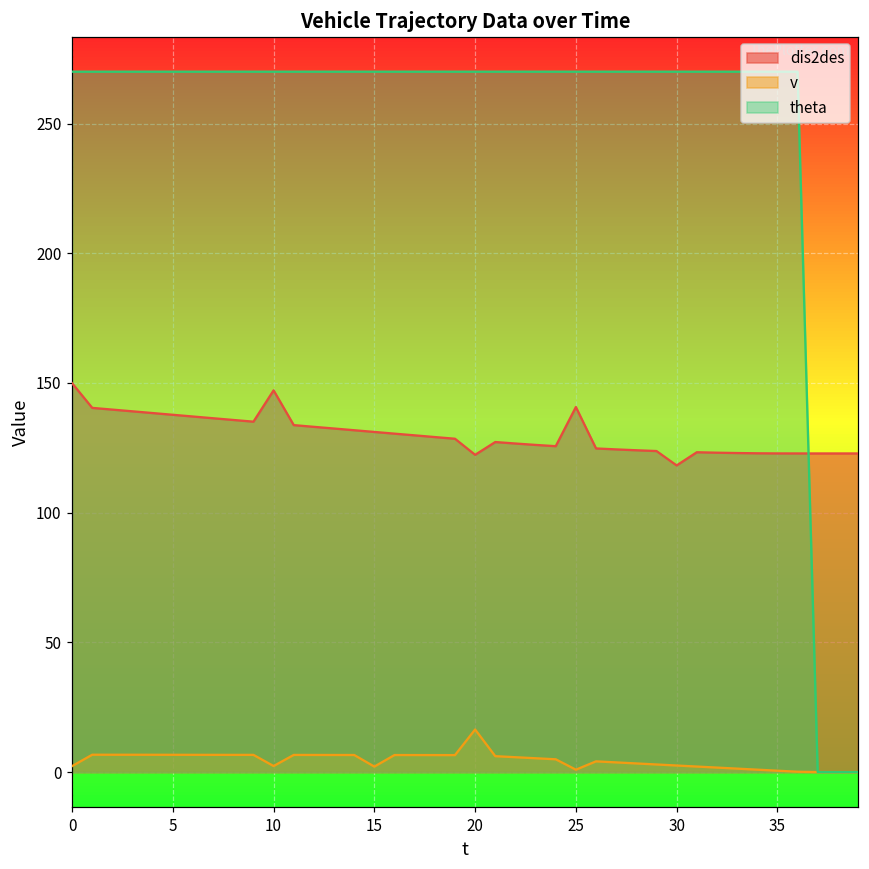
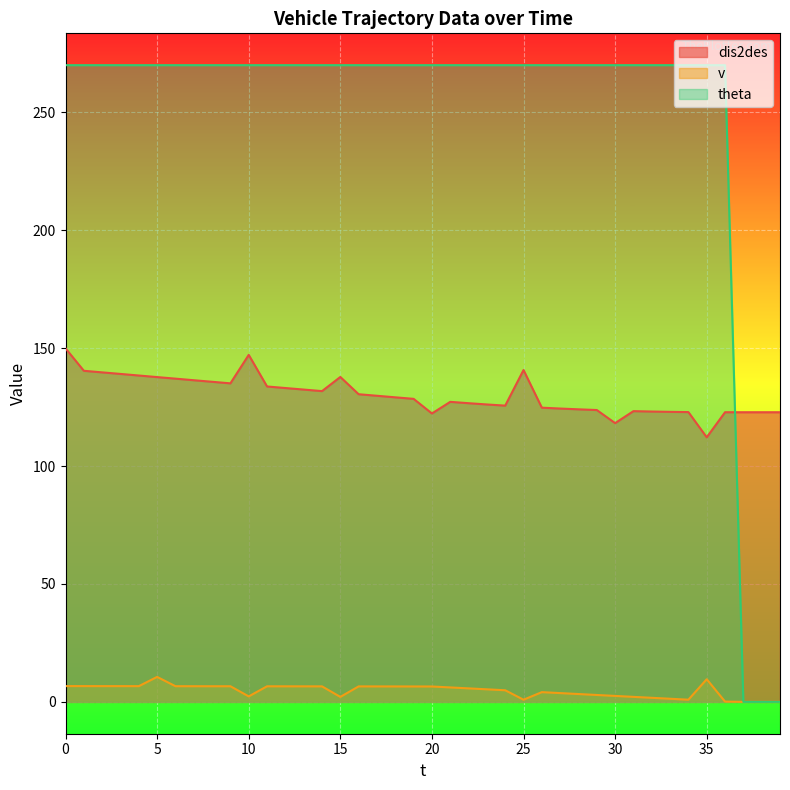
  {
    "dis2des": {
      "0": 150,
      "5": 138,
      "10": 147,
-     "15": 131,
+     "15": 138,
      "20": 122,
      "25": 141,
      "30": 118,
-     "35": 123
+     "35": 112
    },
    "v": {
-     "0": 2,
-     "5": 7,
+     "0": 7,
+     "5": 11,
      "10": 2,
      "15": 2,
-     "20": 16,
+     "20": 7,
      "25": 1,
      "30": 3,
-     "35": 1
+     "35": 10
    },
    "theta": {
      "0": 270,
      "5": 270,
      "10": 270,
      "15": 270,
      "20": 270,
      "25": 270,
      "30": 270
    }
  }
